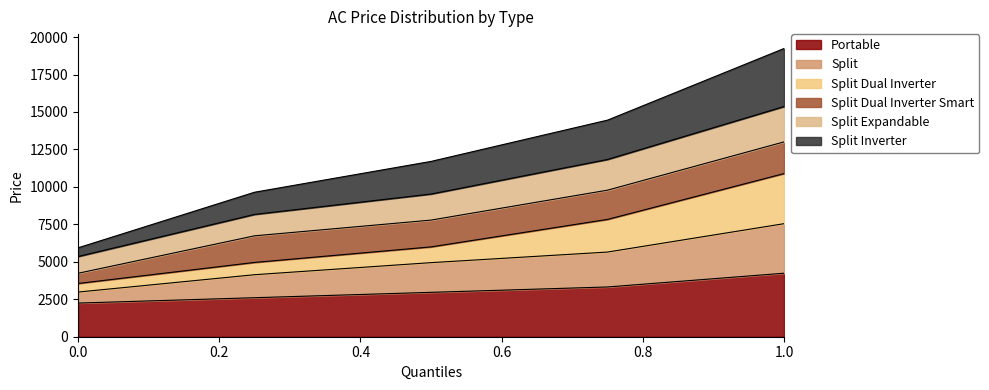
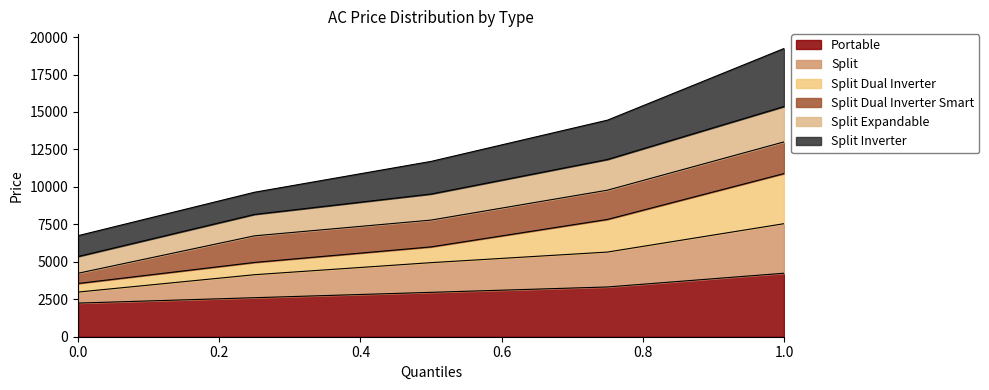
  {
    "Portable": {
      "0.0": 2200,
      "1.0": 4200
    },
    "Split Dual Inverter Smart": {
      "0.0": 700,
      "1.0": 2100
    },
    "Split Inverter": {
-     "0.0": 600,
+     "0.0": 1400,
      "1.0": 3900
    }
  }
